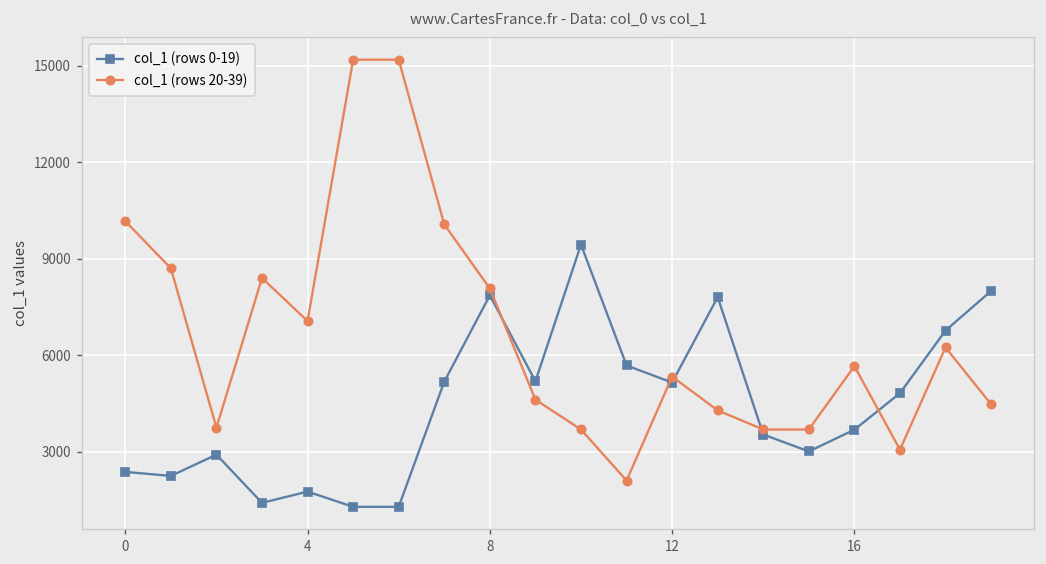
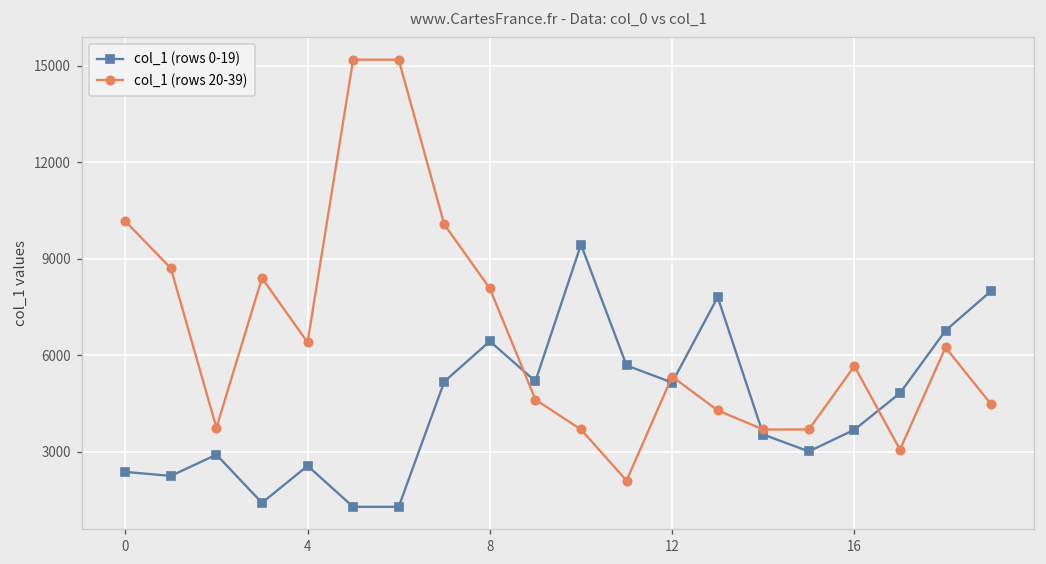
  {
    "col_1 (rows 0-19)": {
      "0": 2400,
-     "4": 1800,
-     "8": 7900,
+     "4": 2600,
+     "8": 6400,
      "12": 5100,
      "16": 3700
    },
    "col_1 (rows 20-39)": {
      "0": 10200,
-     "4": 7100,
+     "4": 6400,
      "8": 8100,
      "12": 5300,
      "16": 5700
    }
  }
